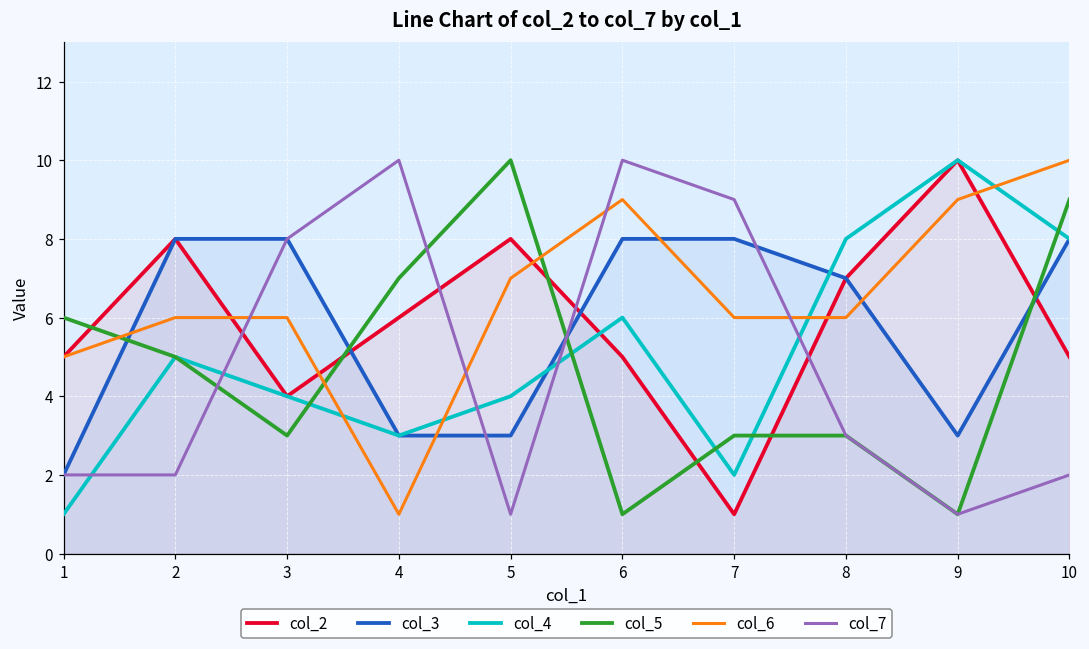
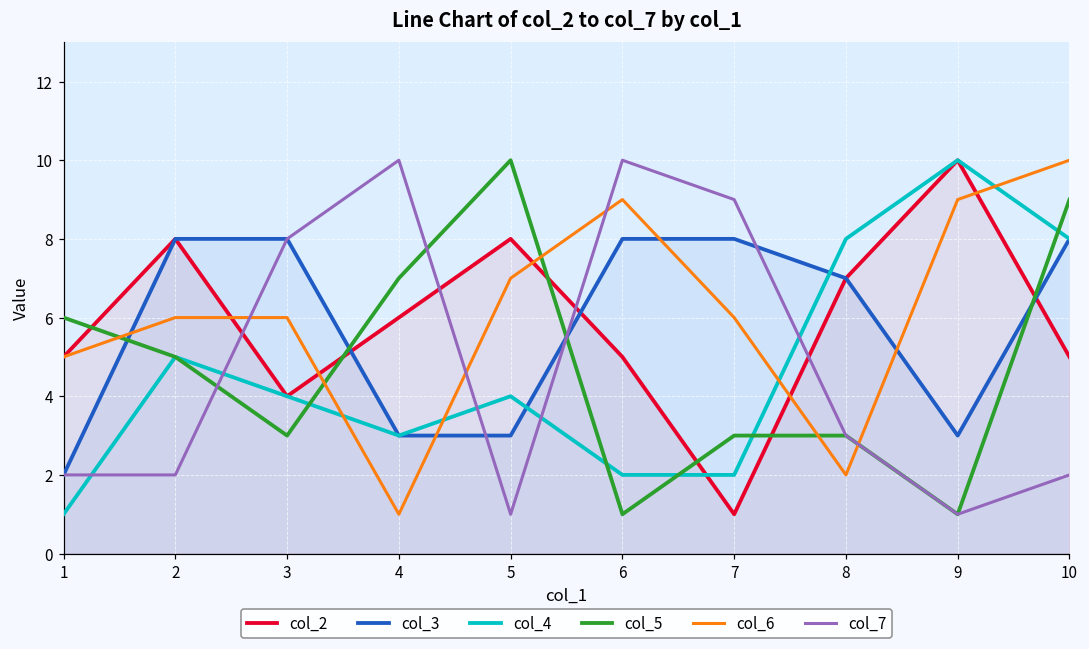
  {
    "col_2": {
      "4": 6,
      "5": 8,
      "6": 5,
      "7": 1,
      "10": 5
    },
    "col_3": {
      "5": 3,
      "6": 8,
      "7": 8,
      "9": 3
    },
    "col_4": {
      "1": 1,
      "5": 4,
-     "6": 6,
+     "6": 2,
      "7": 2,
      "8": 8
    },
    "col_5": {
      "1": 6,
      "3": 3,
      "4": 7,
      "5": 10,
      "6": 1,
      "7": 3,
      "10": 9
    },
    "col_6": {
      "2": 6,
      "3": 6,
      "4": 1,
      "5": 7,
      "6": 9,
      "7": 6,
-     "8": 6,
+     "8": 2,
      "9": 9,
      "10": 10
    },
    "col_7": {
      "2": 2,
      "4": 10,
      "5": 1,
      "6": 10,
      "7": 9,
      "10": 2
    }
  }
